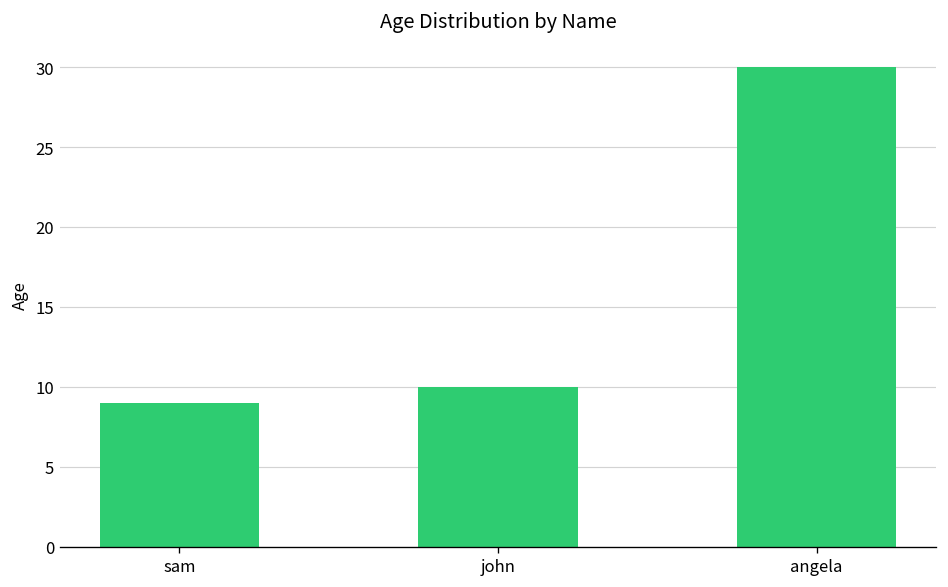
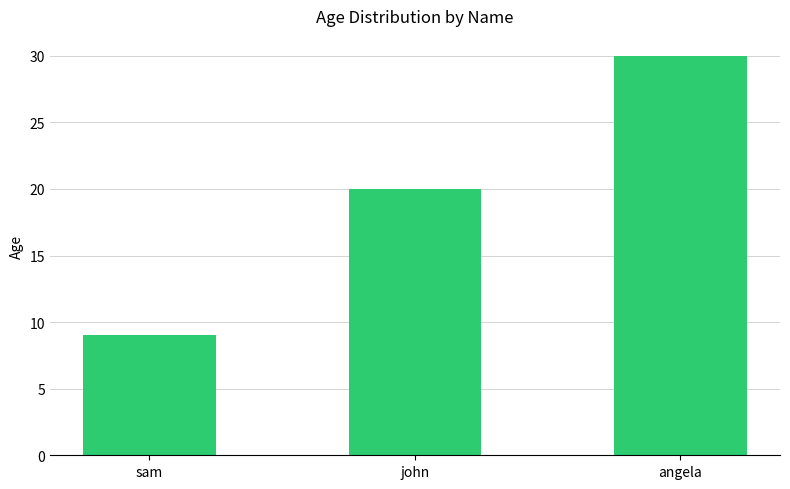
  {
    "sam": 9,
-   "john": 10,
+   "john": 20,
    "angela": 30
  }
